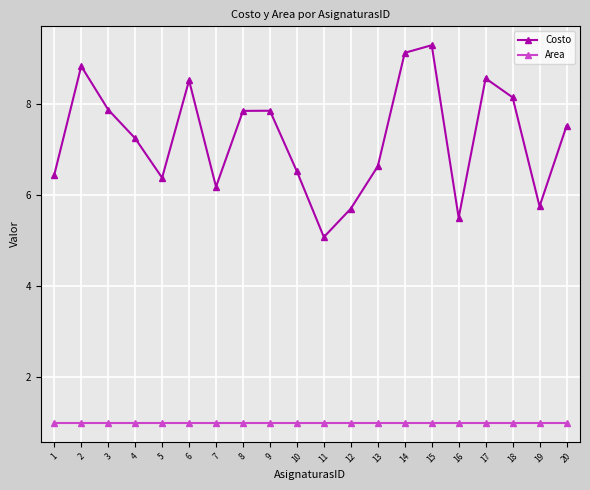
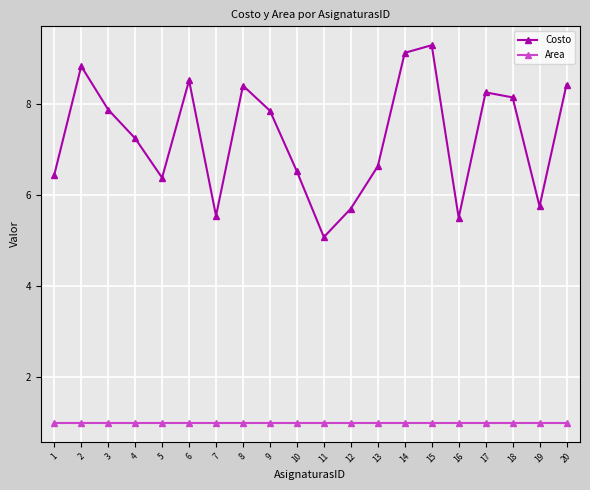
  {
    "Costo": {
      "1": 6.4,
      "2": 8.8,
      "3": 7.9,
      "4": 7.2,
      "5": 6.4,
      "6": 8.5,
-     "7": 6.2,
-     "8": 7.8,
+     "7": 5.5,
+     "8": 8.4,
      "9": 7.9,
      "10": 6.5,
      "11": 5.1,
      "12": 5.7,
      "13": 6.6,
      "14": 9.1,
      "15": 9.3,
      "16": 5.5,
-     "17": 8.6,
+     "17": 8.3,
      "18": 8.1,
      "19": 5.8,
-     "20": 7.5
+     "20": 8.4
    },
    "Area": {
      "1": 1.0,
      "2": 1.0,
      "3": 1.0,
      "4": 1.0,
      "5": 1.0,
      "6": 1.0,
      "7": 1.0,
      "8": 1.0,
      "9": 1.0,
      "10": 1.0,
      "11": 1.0,
      "12": 1.0,
      "13": 1.0,
      "14": 1.0,
      "15": 1.0,
      "16": 1.0,
      "17": 1.0,
      "18": 1.0,
      "19": 1.0,
      "20": 1.0
    }
  }
